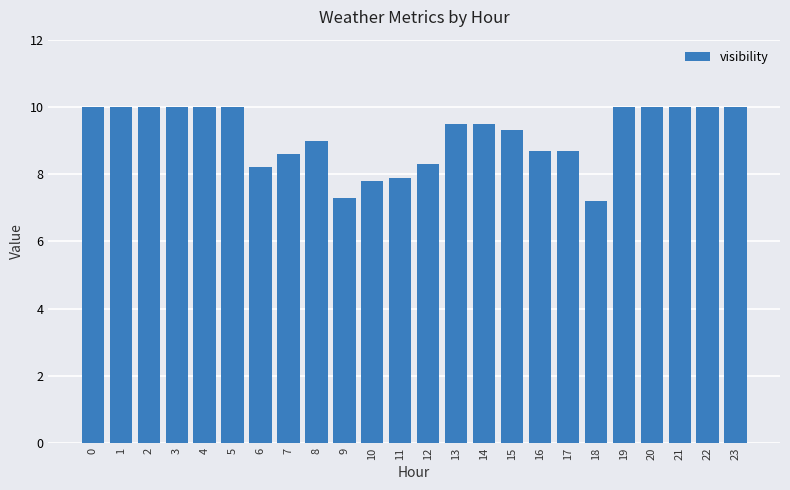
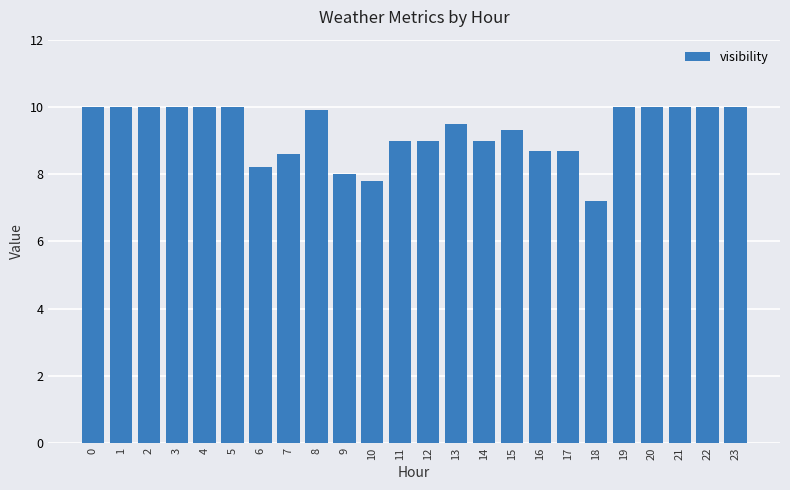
  {
    "0": 10.0,
    "1": 10.0,
    "2": 10.0,
    "3": 10.0,
    "4": 10.0,
    "5": 10.0,
    "6": 8.2,
    "7": 8.6,
-   "8": 9.0,
-   "9": 7.3,
+   "8": 9.9,
+   "9": 8.0,
    "10": 7.8,
-   "11": 7.9,
-   "12": 8.3,
+   "11": 9.0,
+   "12": 9.0,
    "13": 9.5,
-   "14": 9.5,
+   "14": 9.0,
    "15": 9.3,
    "16": 8.7,
    "17": 8.7,
    "18": 7.2,
    "19": 10.0,
    "20": 10.0,
    "21": 10.0,
    "22": 10.0,
    "23": 10.0
  }
